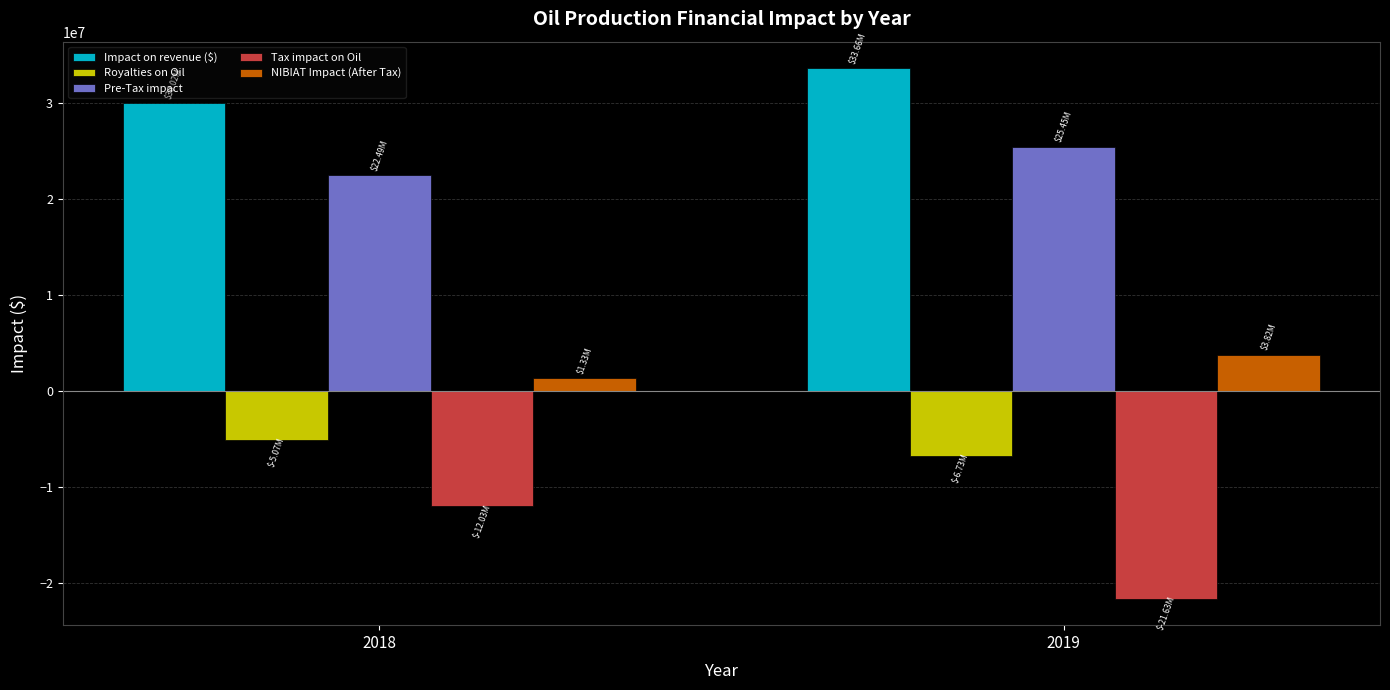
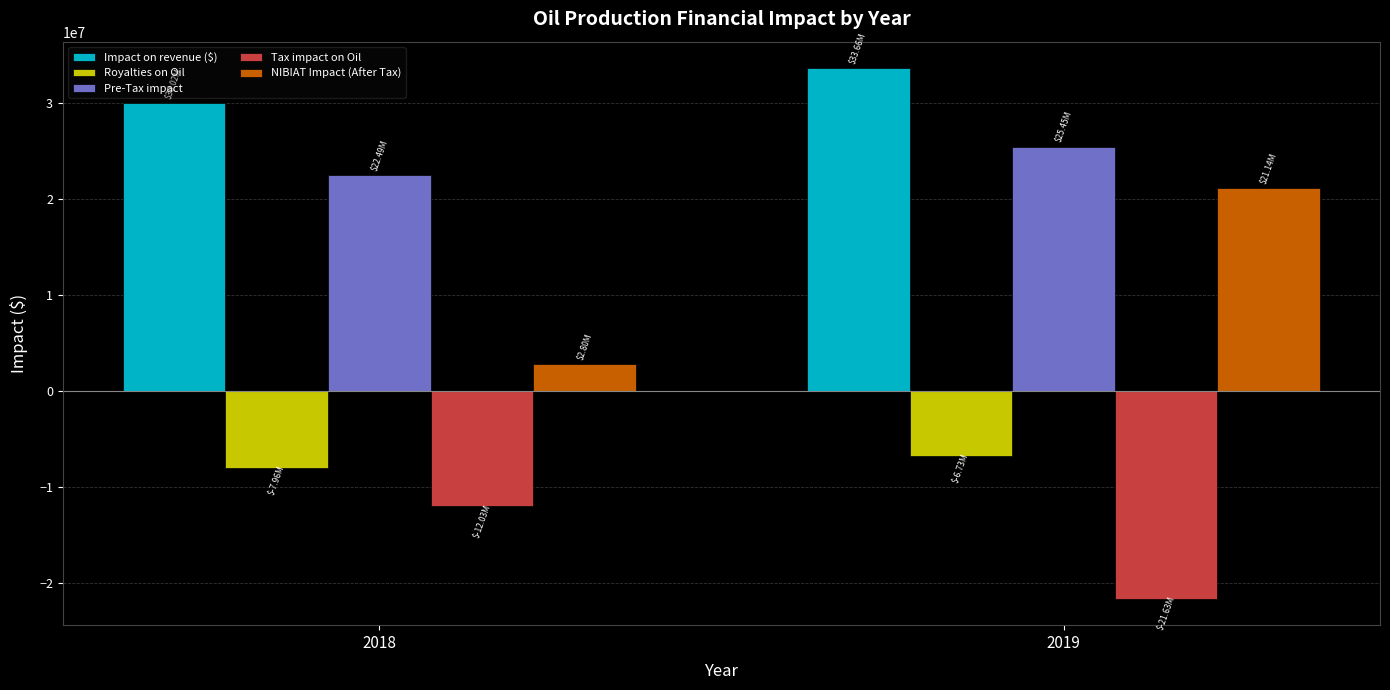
  {
    "Impact on revenue ($)": {
      "2019": "$33.66M"
    },
    "Royalties on Oil": {
-     "2018": "$-5.07M",
+     "2018": "$-7.96M",
      "2019": "$-6.73M"
    },
    "Pre-Tax impact": {
      "2018": "$22.49M",
      "2019": "$25.45M"
    },
    "Tax impact on Oil": {
      "2018": "$-12.03M",
      "2019": "$-21.63M"
    },
    "NIBIAT Impact (After Tax)": {
-     "2018": "$1.33M",
-     "2019": "$3.82M"
+     "2018": "$2.80M",
+     "2019": "$21.14M"
    }
  }
